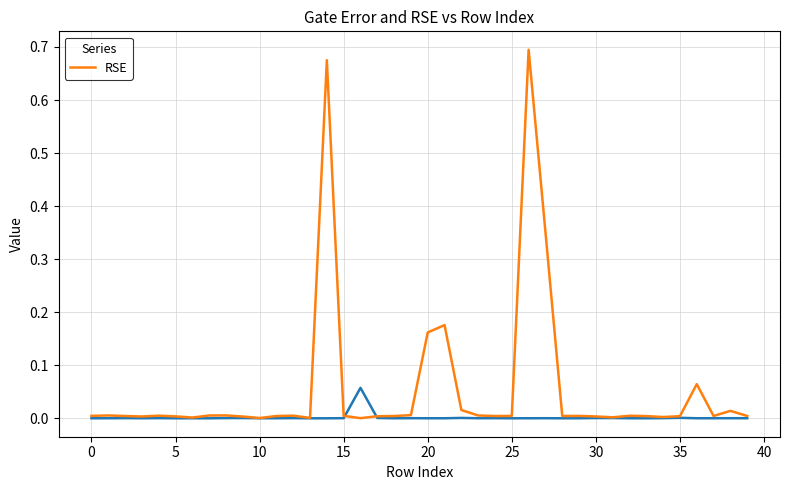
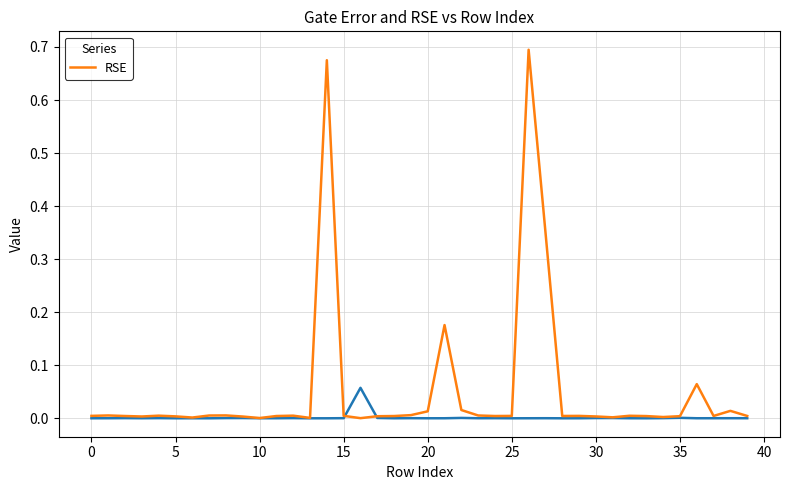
  {
    "RSE": {
-     "20": 0.16
+     "20": 0.01
    }
  }
